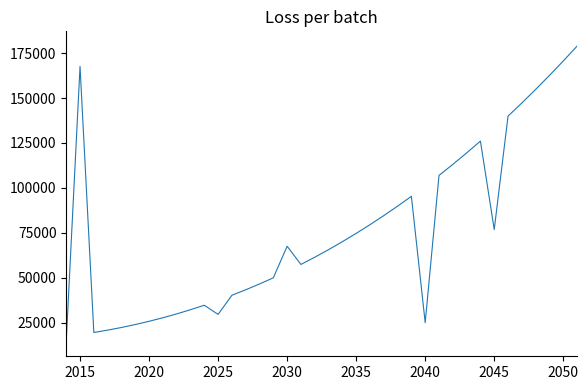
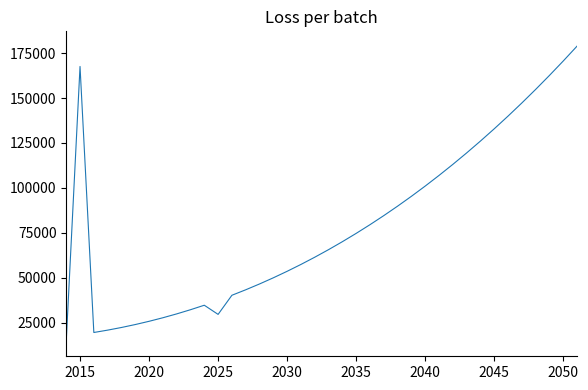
  {
    "2015": 168000,
    "2020": 26000,
    "2025": 30000,
-   "2030": 67000,
+   "2030": 54000,
    "2035": 75000,
-   "2040": 25000,
-   "2045": 77000,
+   "2040": 101000,
+   "2045": 133000,
    "2050": 171000
  }
